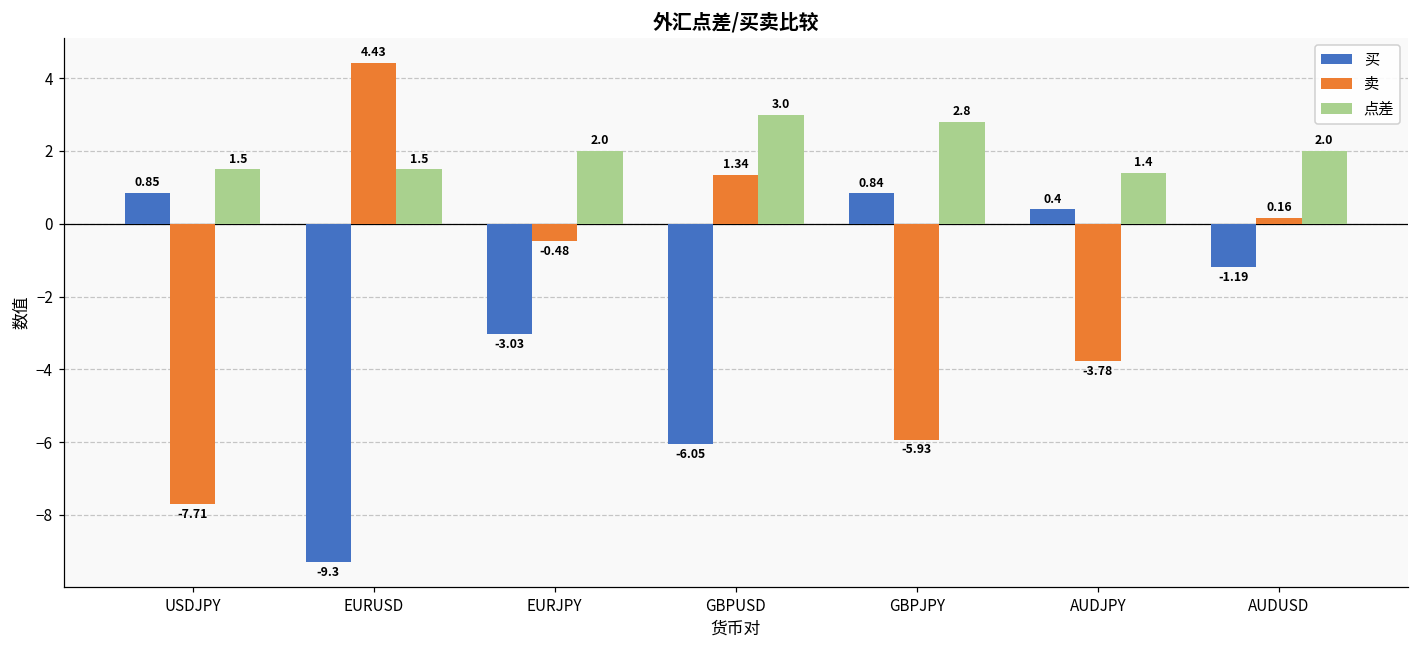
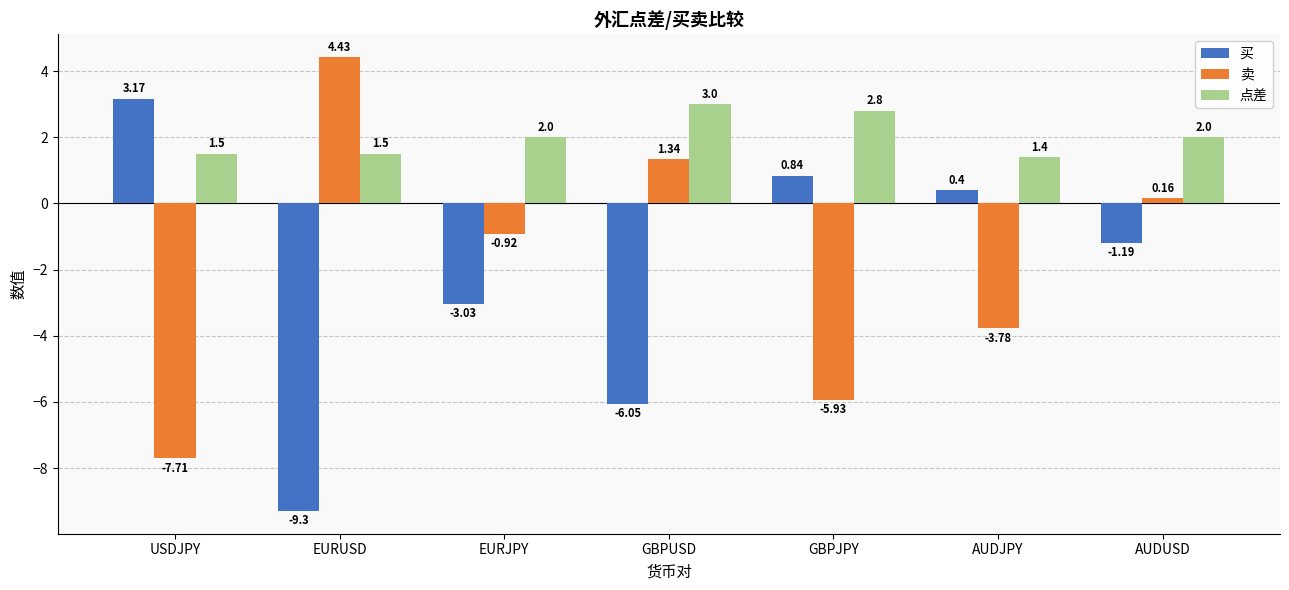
  {
    "买": {
-     "USDJPY": 0.85,
+     "USDJPY": 3.17,
      "EURUSD": -9.3,
      "EURJPY": -3.03,
      "GBPUSD": -6.05,
      "GBPJPY": 0.84,
      "AUDJPY": 0.4,
      "AUDUSD": -1.19
    },
    "卖": {
      "USDJPY": -7.71,
      "EURUSD": 4.43,
-     "EURJPY": -0.48,
+     "EURJPY": -0.92,
      "GBPUSD": 1.34,
      "GBPJPY": -5.93,
      "AUDJPY": -3.78,
      "AUDUSD": 0.16
    },
    "点差": {
      "USDJPY": 1.5,
      "EURUSD": 1.5,
      "EURJPY": 2.0,
      "GBPUSD": 3.0,
      "GBPJPY": 2.8,
      "AUDJPY": 1.4,
      "AUDUSD": 2.0
    }
  }
